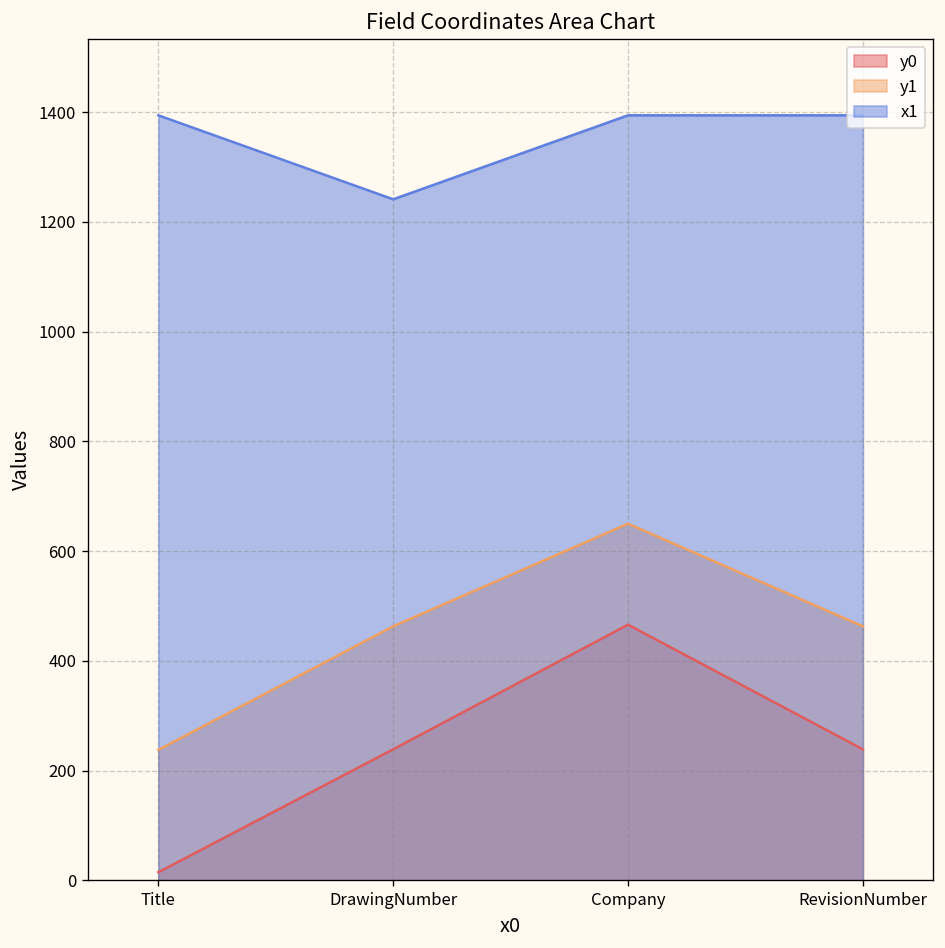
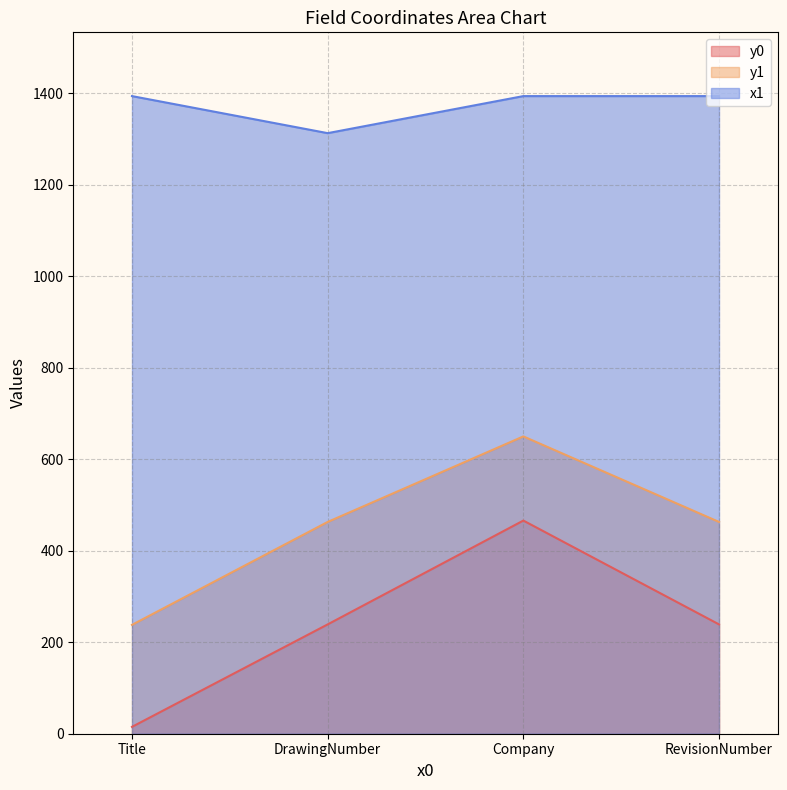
  {
    "x1": {
      "Title": 1390,
-     "DrawingNumber": 1240,
+     "DrawingNumber": 1310,
      "Company": 1390
    }
  }
